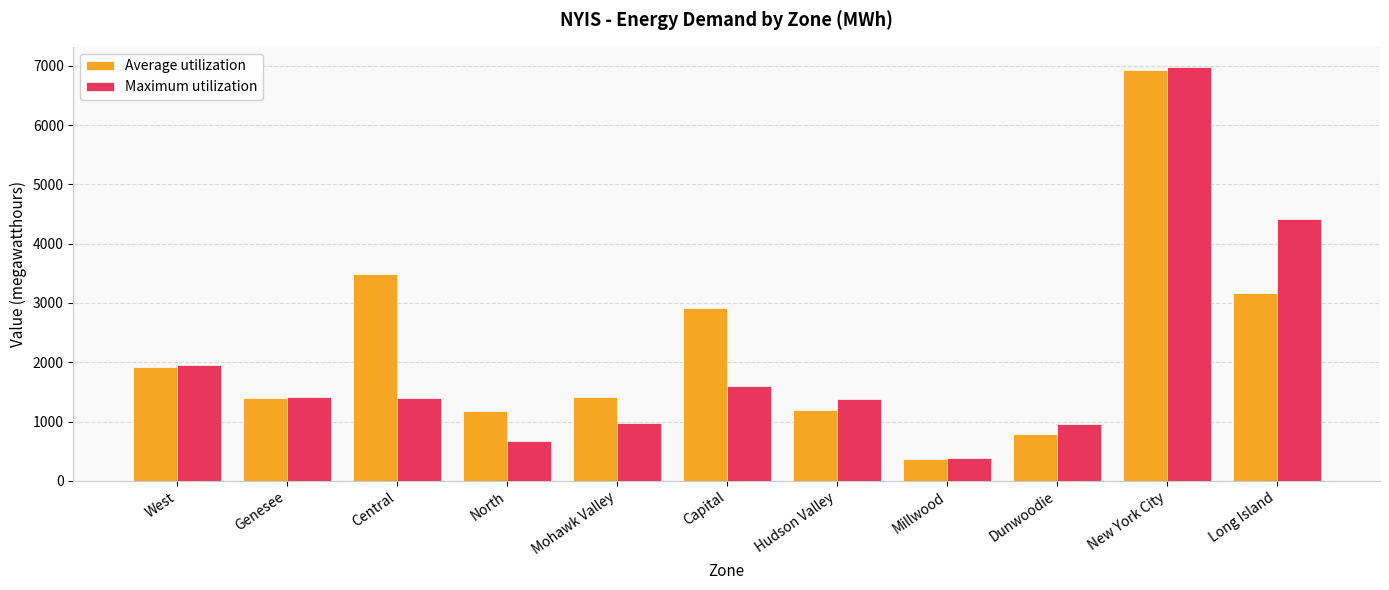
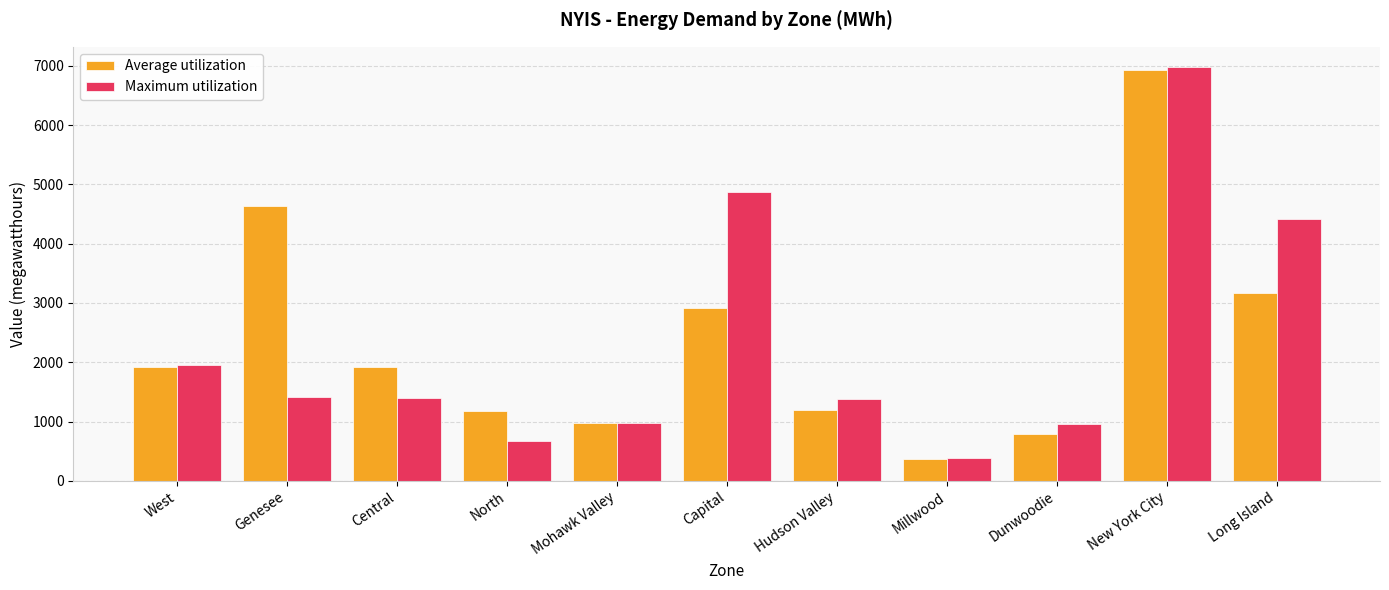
  {
    "Average utilization": {
      "West": 1900,
-     "Genesee": 1400,
-     "Central": 3500,
+     "Genesee": 4600,
+     "Central": 1900,
      "North": 1200,
-     "Mohawk Valley": 1400,
+     "Mohawk Valley": 1000,
      "Capital": 2900,
      "Hudson Valley": 1200,
      "Millwood": 400,
      "Dunwoodie": 800,
      "New York City": 6900,
      "Long Island": 3200
    },
    "Maximum utilization": {
      "West": 1900,
      "Genesee": 1400,
      "Central": 1400,
      "North": 700,
      "Mohawk Valley": 1000,
-     "Capital": 1600,
+     "Capital": 4900,
      "Hudson Valley": 1400,
      "Millwood": 400,
      "Dunwoodie": 1000,
      "New York City": 7000,
      "Long Island": 4400
    }
  }
